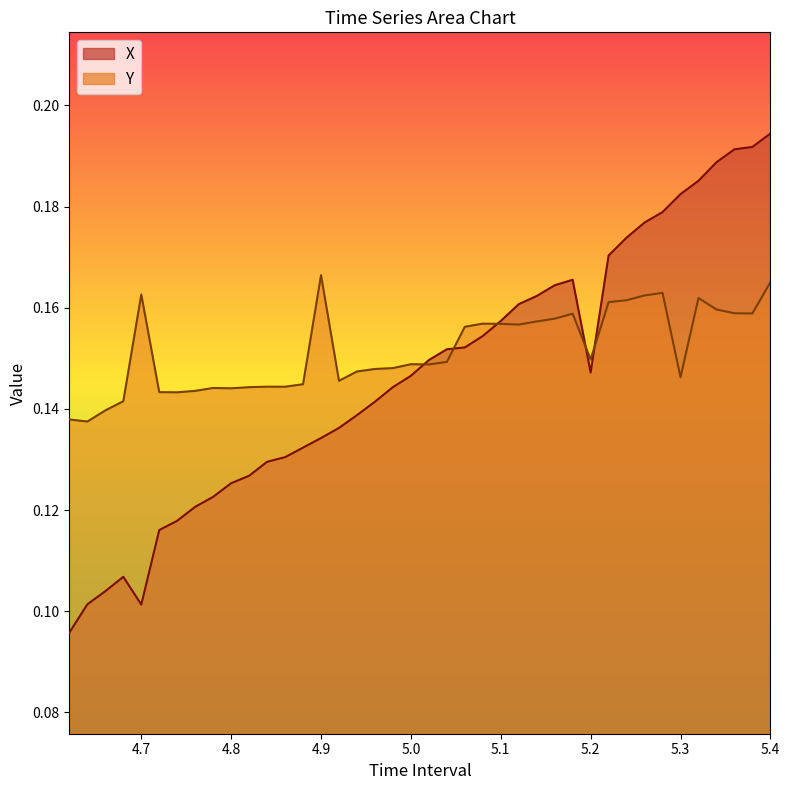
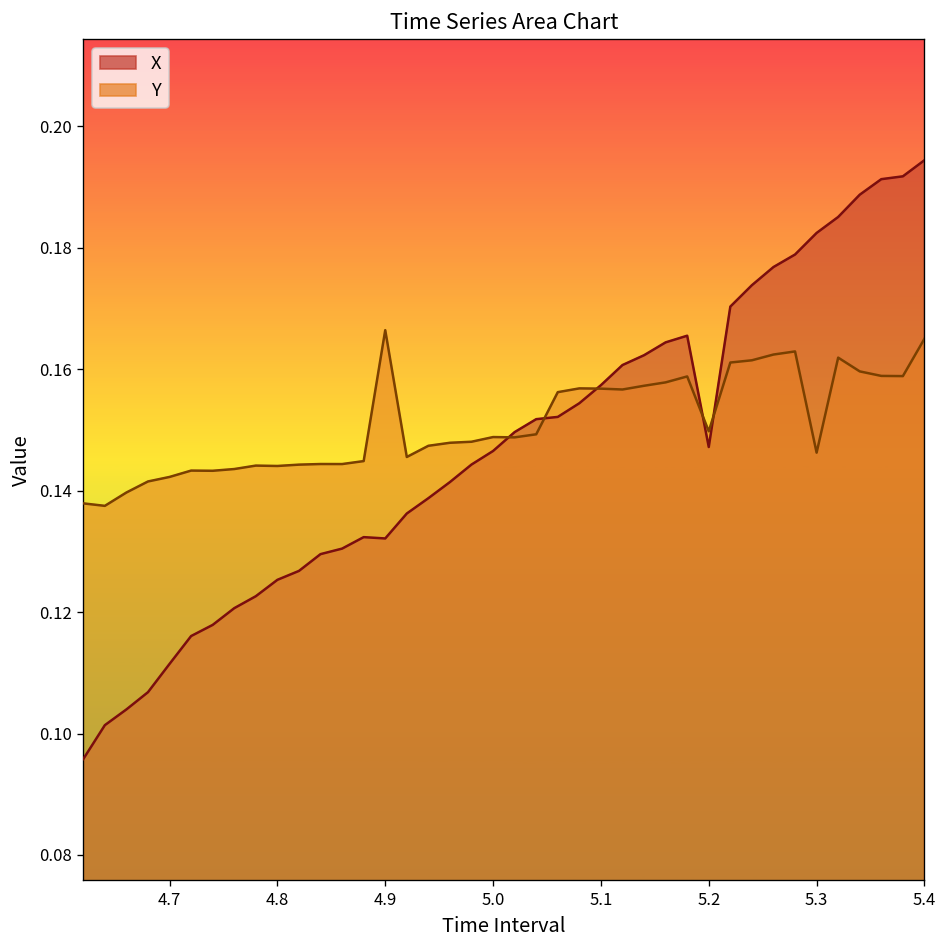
  {
    "X": {
-     "4.7": 0.101,
+     "4.7": 0.111,
      "4.8": 0.125,
-     "4.9": 0.134,
+     "4.9": 0.132,
      "5.0": 0.147,
      "5.1": 0.157,
      "5.2": 0.147,
      "5.3": 0.182,
      "5.4": 0.194
    },
    "Y": {
-     "4.7": 0.163,
+     "4.7": 0.142,
      "4.8": 0.144,
      "4.9": 0.166,
      "5.0": 0.149,
      "5.1": 0.157,
      "5.2": 0.150,
      "5.3": 0.146,
      "5.4": 0.165
    }
  }
